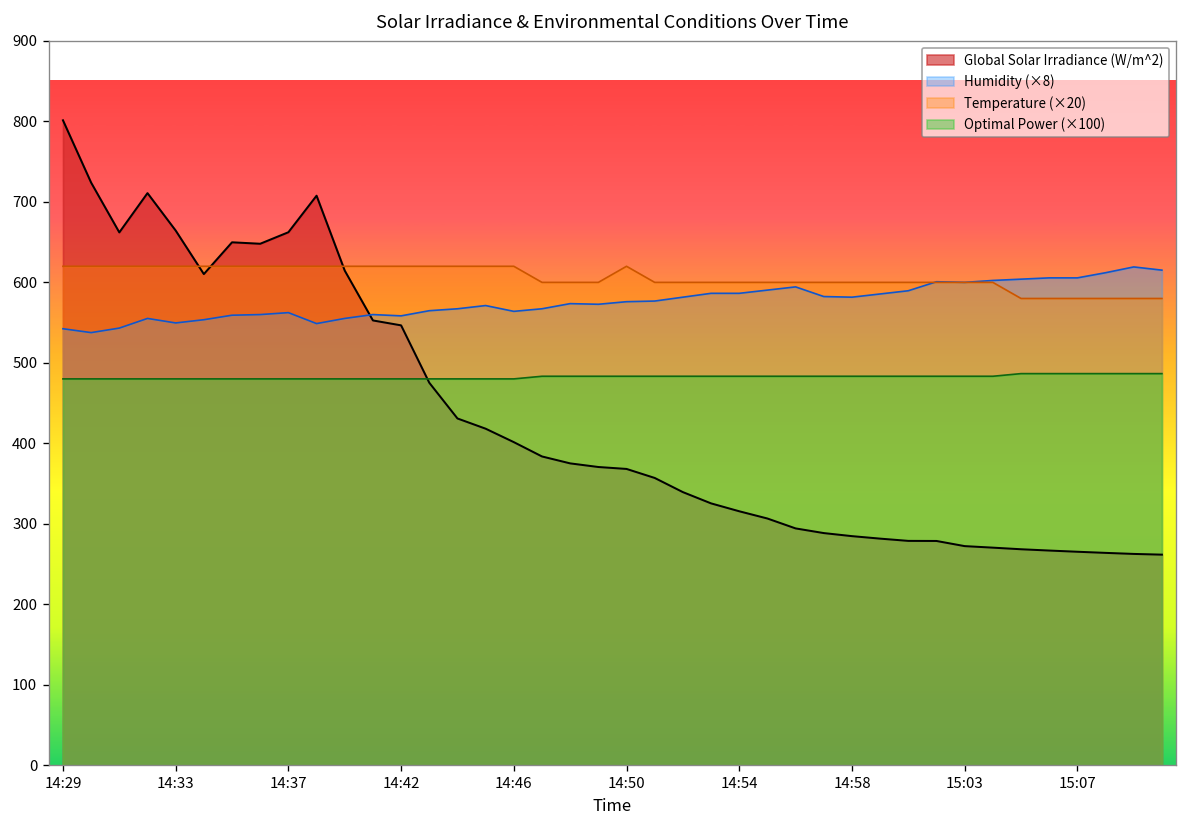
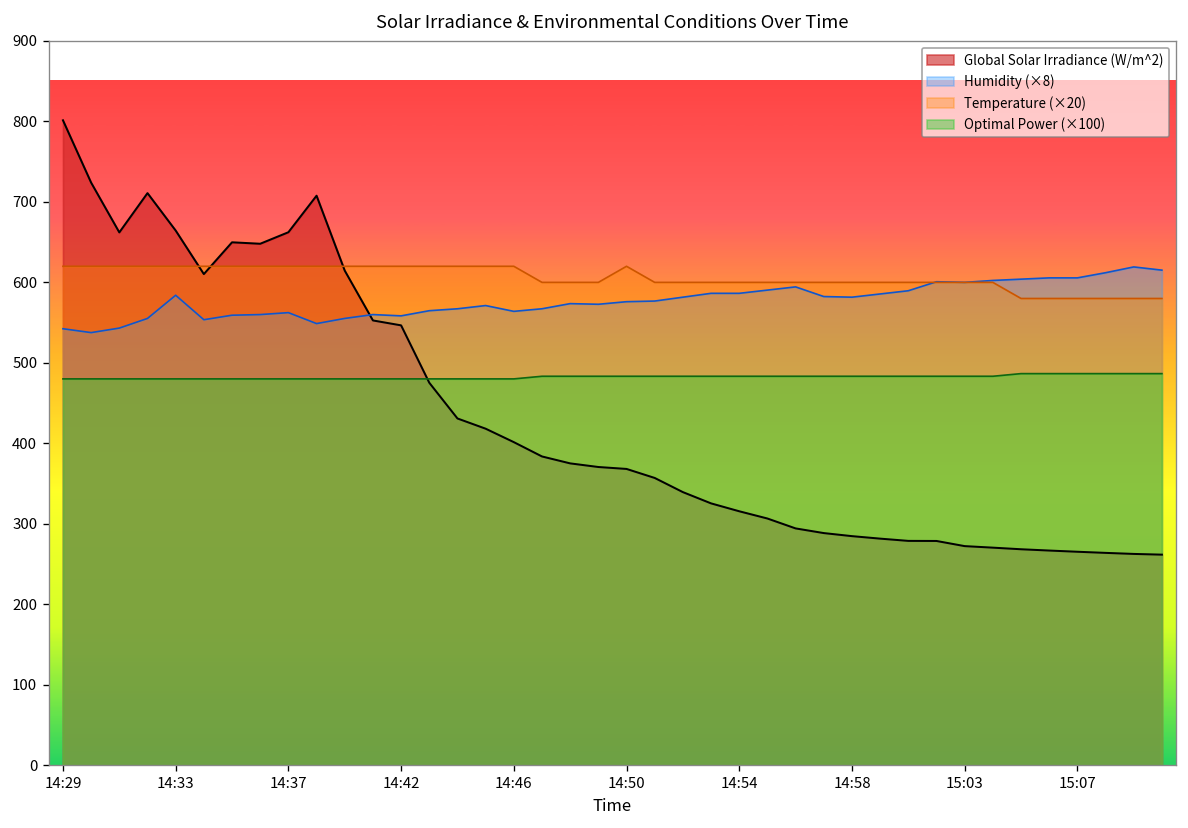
  {
    "Global Solar Irradiance (W/m^2)": {
      "14:29": 800,
      "14:33": 660,
      "14:37": 660,
      "14:42": 550,
      "14:46": 400,
      "14:50": 370,
      "14:54": 320,
      "14:58": 280,
      "15:03": 270,
      "15:07": 270
    },
    "Humidity (×8)": {
      "14:29": 540,
-     "14:33": 550,
+     "14:33": 580,
      "14:37": 560,
      "14:42": 560,
      "14:46": 560,
      "14:50": 580,
      "14:54": 590,
      "14:58": 580,
      "15:07": 610
    },
    "Temperature (×20)": {
      "14:29": 620,
      "14:33": 620,
      "14:37": 620,
      "14:42": 620,
      "14:46": 620,
      "14:50": 620,
      "14:54": 600,
      "14:58": 600,
      "15:07": 580
    },
    "Optimal Power (×100)": {
      "14:29": 480,
      "14:33": 480,
      "14:37": 480,
      "14:42": 480,
      "14:46": 480,
      "14:50": 480,
      "14:54": 480,
      "14:58": 480,
      "15:03": 480,
      "15:07": 490
    }
  }
